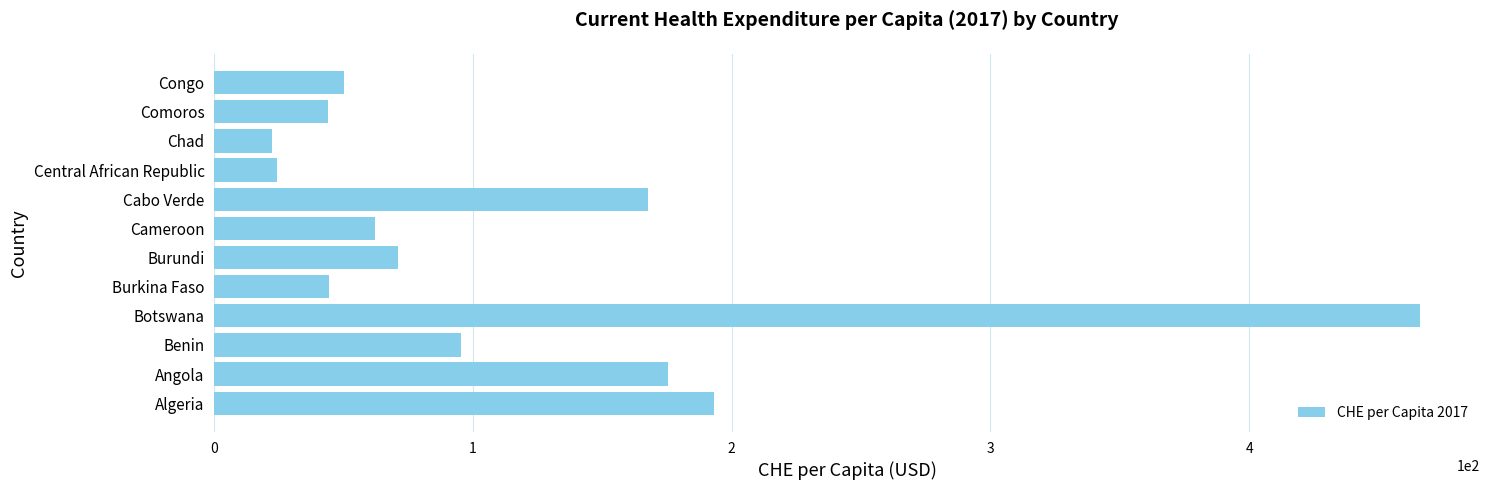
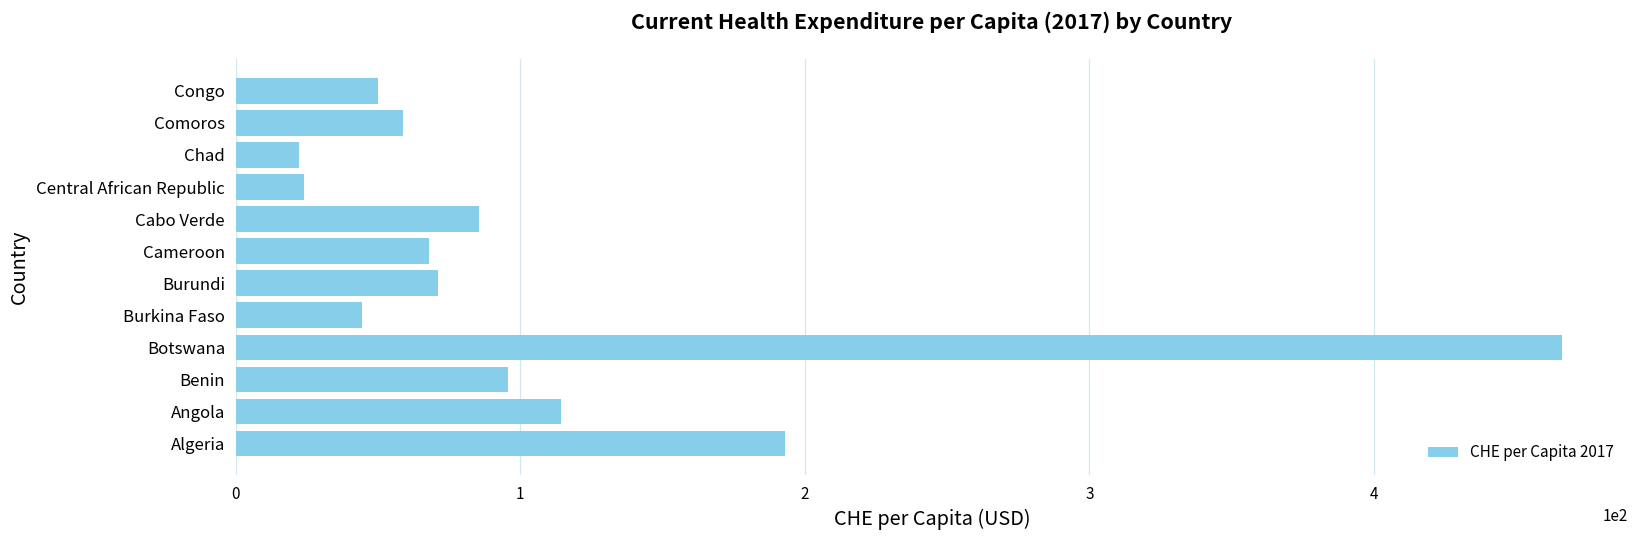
  {
    "Congo": 50,
-   "Comoros": 44,
+   "Comoros": 59,
    "Chad": 22,
    "Central African Republic": 24,
-   "Cabo Verde": 168,
-   "Cameroon": 62,
+   "Cabo Verde": 86,
+   "Cameroon": 68,
    "Burundi": 71,
    "Burkina Faso": 44,
    "Botswana": 466,
    "Benin": 96,
-   "Angola": 175,
+   "Angola": 114,
    "Algeria": 193
  }
